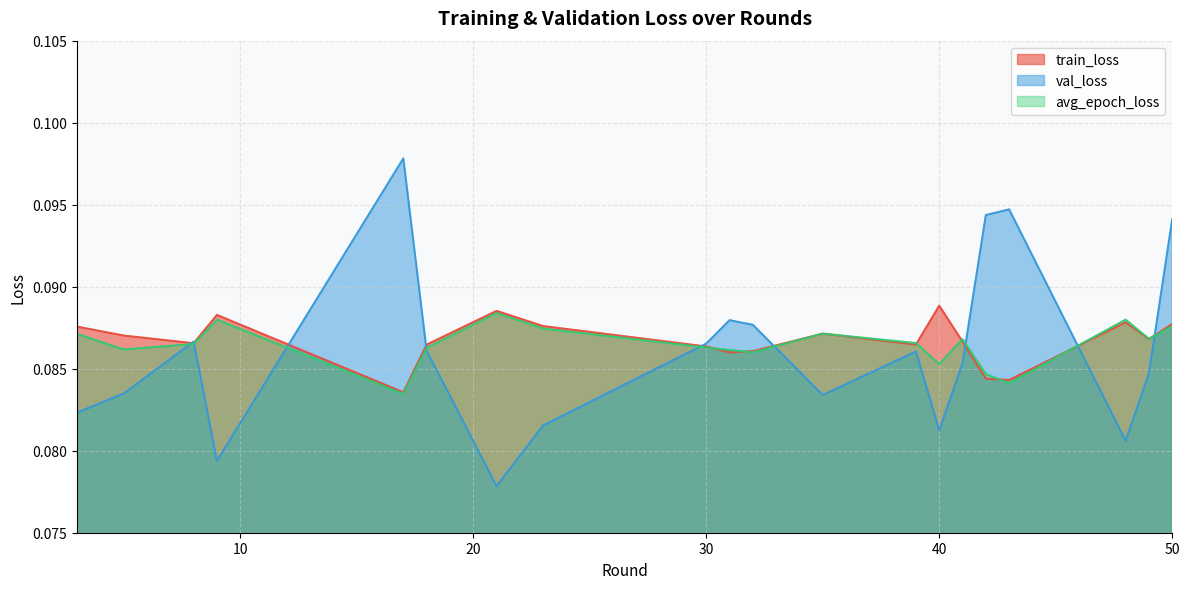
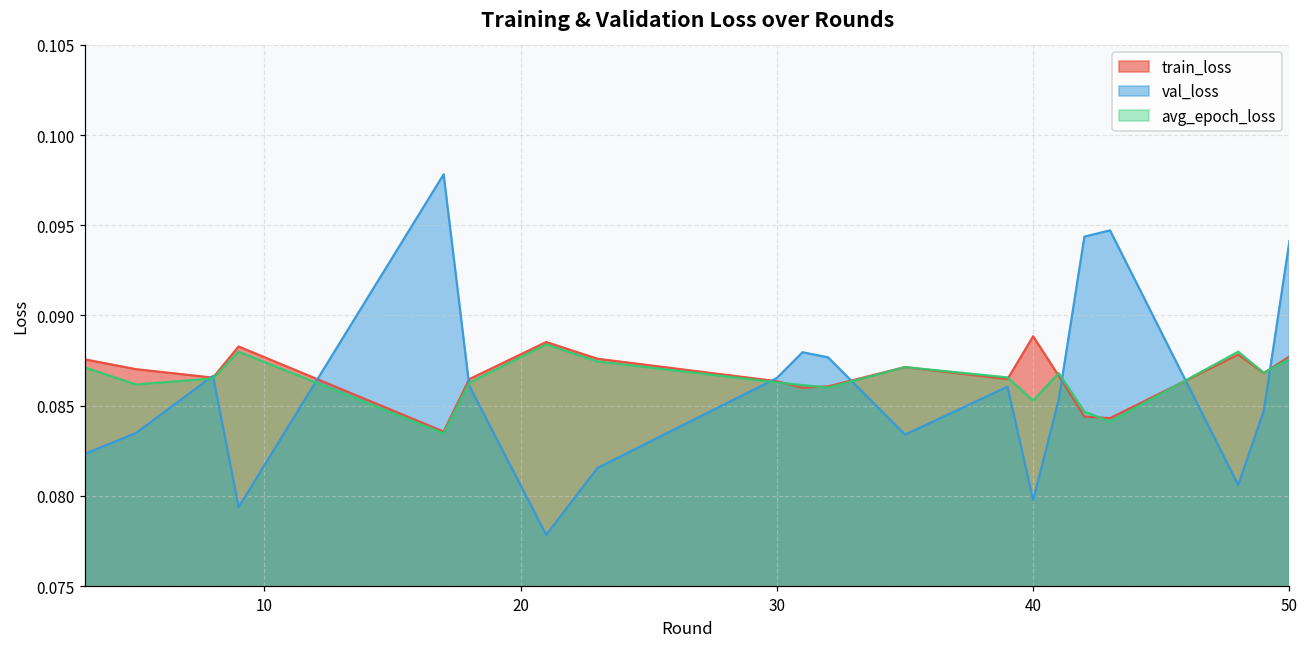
  {
    "train_loss": {
      "40": 0.0888
    },
    "val_loss": {
      "30": 0.0865,
-     "40": 0.0812,
+     "40": 0.0798,
      "50": 0.0941
    },
    "avg_epoch_loss": {
      "40": 0.0853
    }
  }
